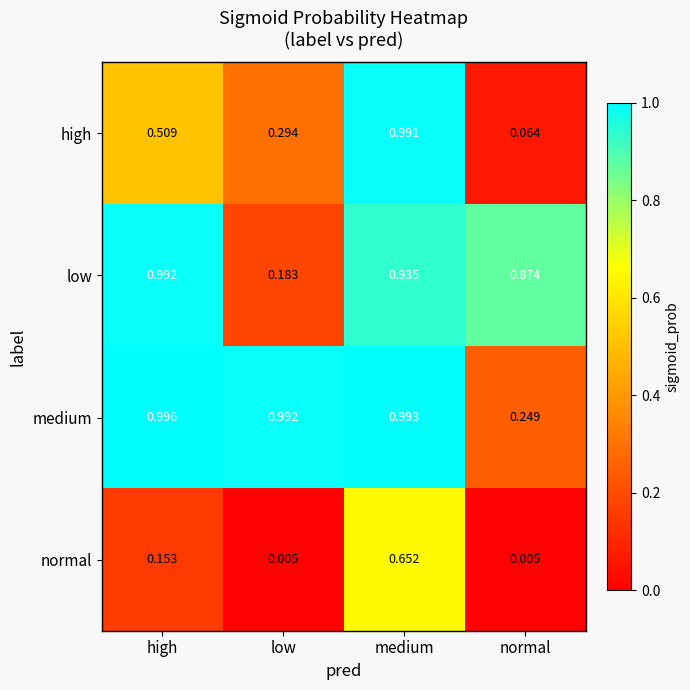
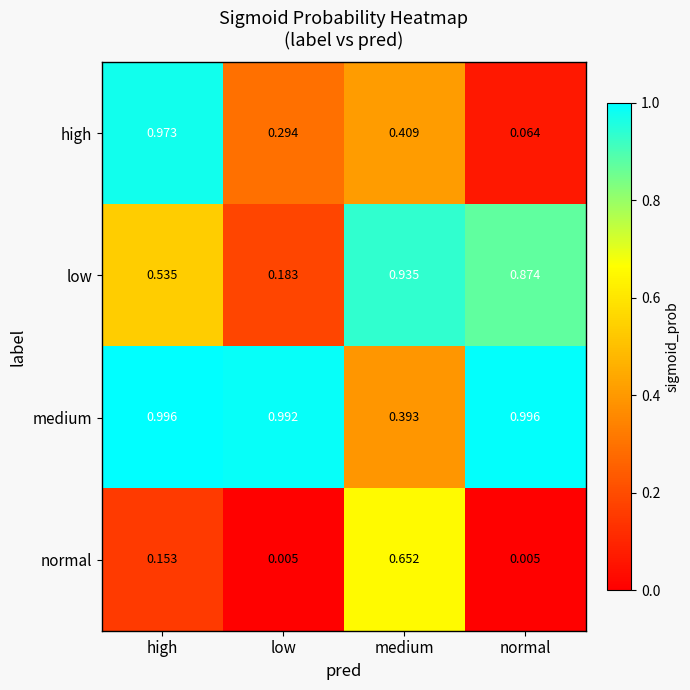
  {
    "high": {
-     "high": 0.509,
+     "high": 0.973,
      "low": 0.294,
-     "medium": 0.991,
+     "medium": 0.409,
      "normal": 0.064
    },
    "low": {
-     "high": 0.992,
+     "high": 0.535,
      "low": 0.183,
      "medium": 0.935,
      "normal": 0.874
    },
    "medium": {
      "high": 0.996,
      "low": 0.992,
-     "medium": 0.993,
-     "normal": 0.249
+     "medium": 0.393,
+     "normal": 0.996
    },
    "normal": {
      "high": 0.153,
      "low": 0.005,
      "medium": 0.652,
      "normal": 0.005
    }
  }
